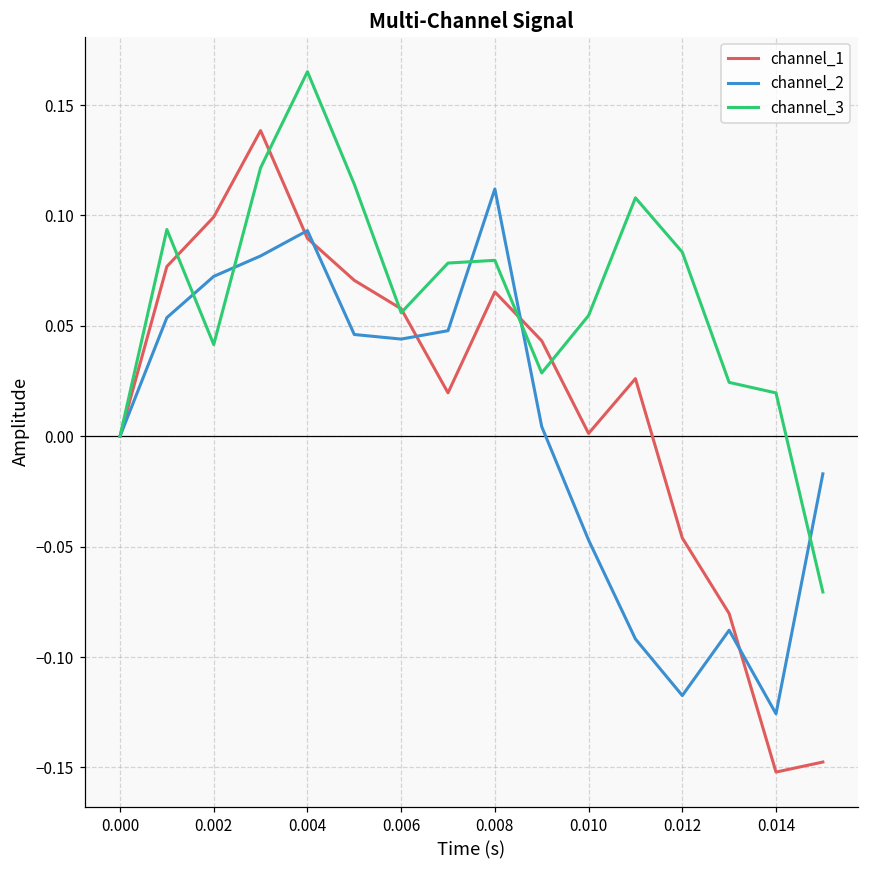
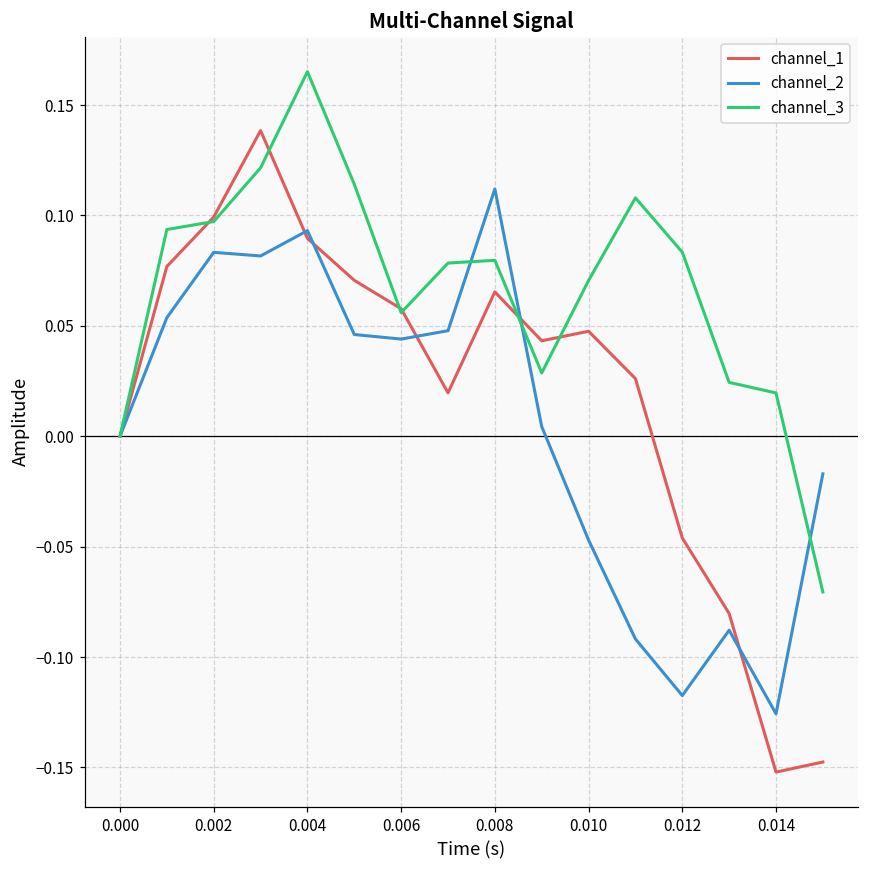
  {
    "channel_1": {
      "0.002": 0.099,
      "0.004": 0.090,
      "0.006": 0.058,
      "0.008": 0.065,
-     "0.010": 0.001,
+     "0.010": 0.048,
      "0.012": -0.046,
      "0.014": -0.152
    },
    "channel_2": {
-     "0.002": 0.072,
+     "0.002": 0.083,
      "0.004": 0.093,
      "0.006": 0.044,
      "0.008": 0.112,
      "0.010": -0.047,
      "0.012": -0.117,
      "0.014": -0.126
    },
    "channel_3": {
-     "0.002": 0.042,
+     "0.002": 0.097,
      "0.004": 0.165,
      "0.006": 0.056,
      "0.008": 0.080,
-     "0.010": 0.055,
+     "0.010": 0.071,
      "0.012": 0.083,
      "0.014": 0.020
    }
  }
